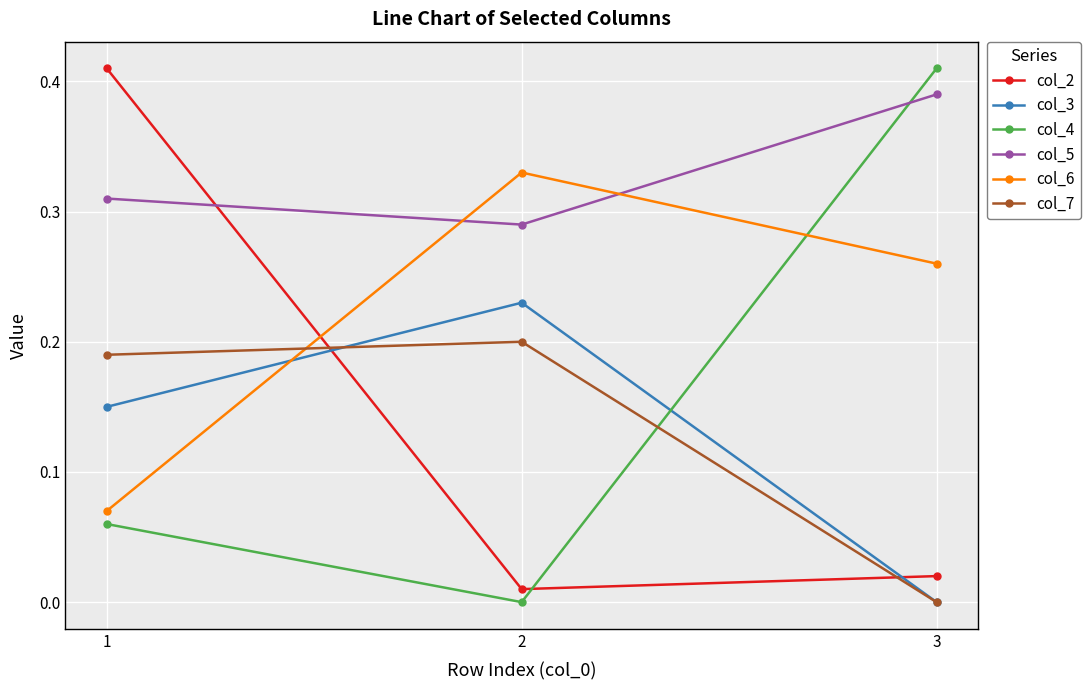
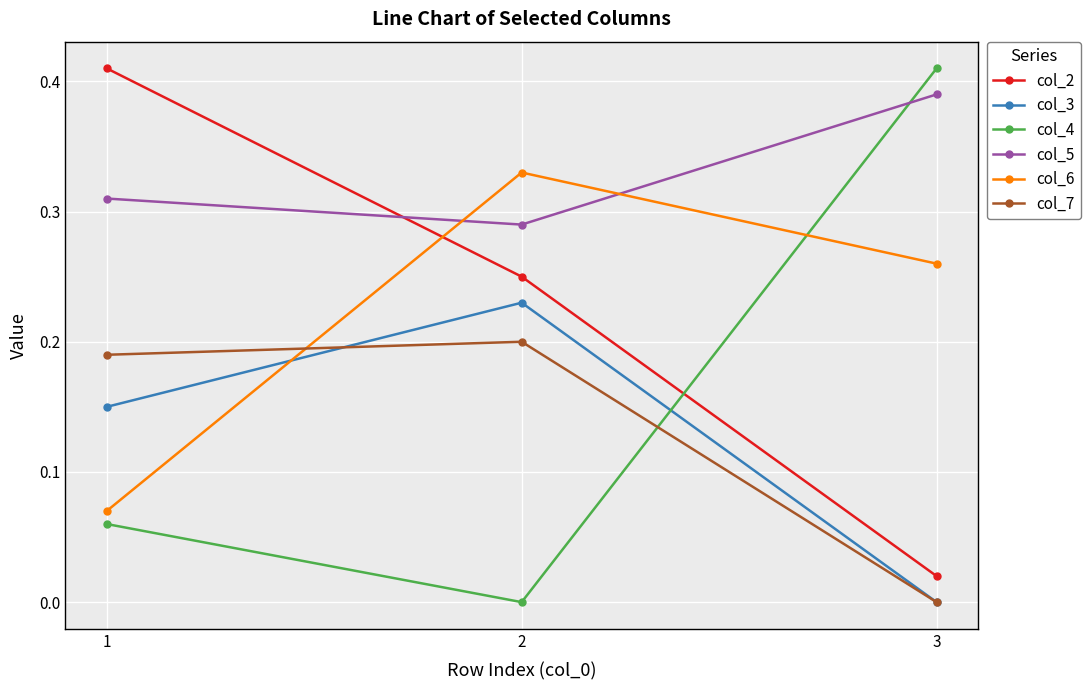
  {
    "col_2": {
      "1": 0.41,
-     "2": 0.01,
+     "2": 0.25,
      "3": 0.02
    },
    "col_3": {
      "1": 0.15,
      "2": 0.23
    },
    "col_4": {
      "1": 0.06,
      "2": 0.00,
      "3": 0.41
    },
    "col_5": {
      "1": 0.31,
      "2": 0.29,
      "3": 0.39
    },
    "col_6": {
      "1": 0.07,
      "2": 0.33,
      "3": 0.26
    },
    "col_7": {
      "1": 0.19,
      "2": 0.20
    }
  }
